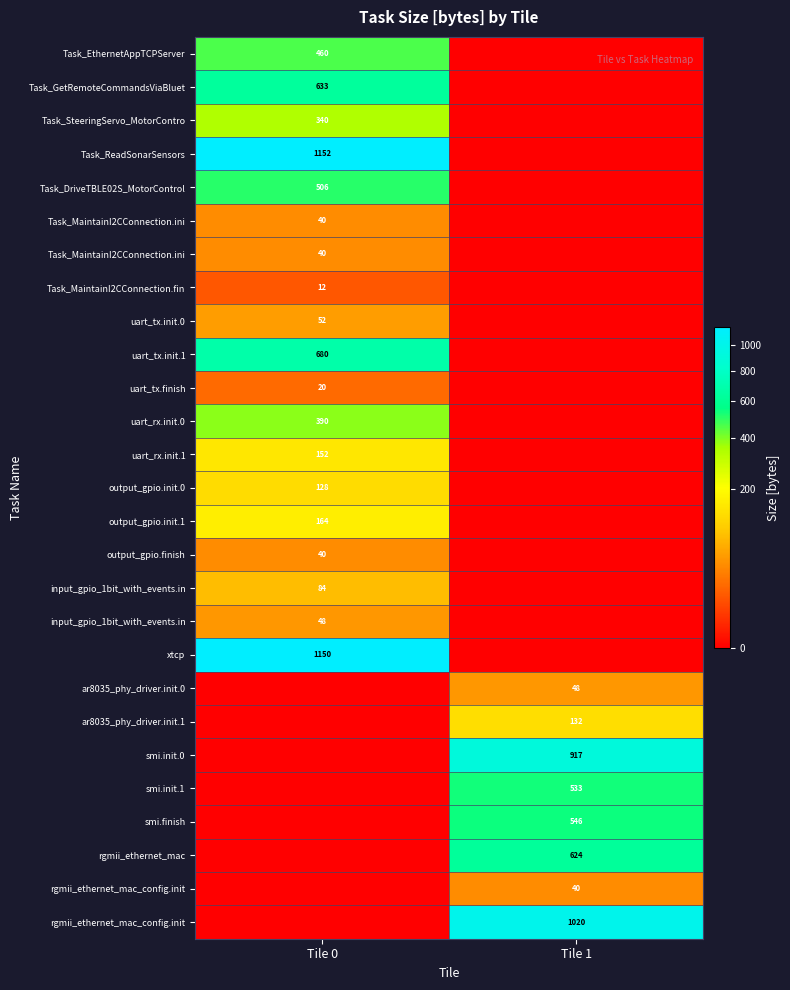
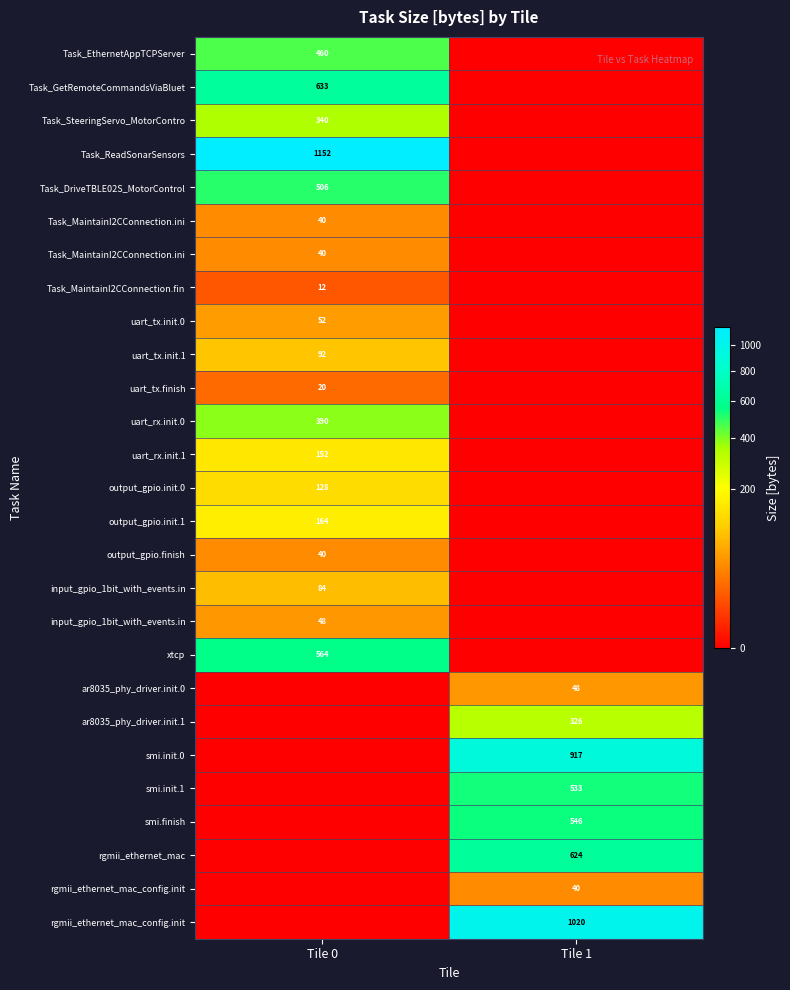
  {
    "Task_EthernetAppTCPServer": {
      "Tile 0": 460
    },
    "Task_GetRemoteCommandsViaBluet": {
      "Tile 0": 633
    },
    "Task_SteeringServo_MotorContro": {
      "Tile 0": 340
    },
    "Task_ReadSonarSensors": {
      "Tile 0": 1152
    },
    "Task_DriveTBLE02S_MotorControl": {
      "Tile 0": 506
    },
    "Task_MaintainI2CConnection.fin": {
      "Tile 0": 12
    },
    "uart_tx.init.0": {
      "Tile 0": 52
    },
    "uart_tx.init.1": {
-     "Tile 0": 680
+     "Tile 0": 92
    },
    "uart_tx.finish": {
      "Tile 0": 20
    },
    "uart_rx.init.0": {
      "Tile 0": 390
    },
    "uart_rx.init.1": {
      "Tile 0": 152
    },
    "output_gpio.init.0": {
      "Tile 0": 128
    },
    "output_gpio.init.1": {
      "Tile 0": 164
    },
    "output_gpio.finish": {
      "Tile 0": 40
    },
    "xtcp": {
-     "Tile 0": 1150
+     "Tile 0": 564
    },
    "ar8035_phy_driver.init.0": {
      "Tile 1": 48
    },
    "ar8035_phy_driver.init.1": {
-     "Tile 1": 132
+     "Tile 1": 326
    },
    "smi.init.0": {
      "Tile 1": 917
    },
    "smi.init.1": {
      "Tile 1": 533
    },
    "smi.finish": {
      "Tile 1": 546
    },
    "rgmii_ethernet_mac": {
      "Tile 1": 624
    }
  }
